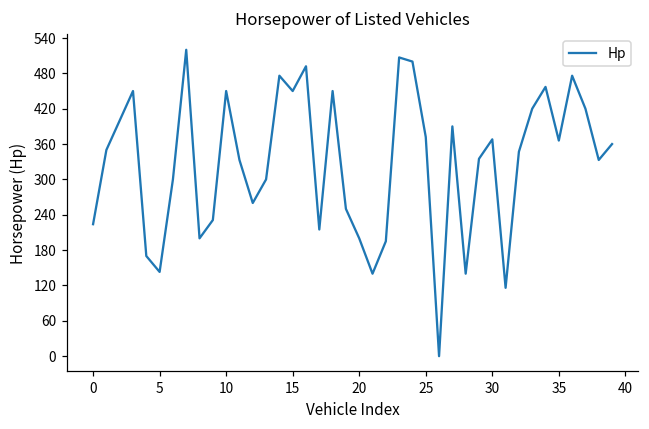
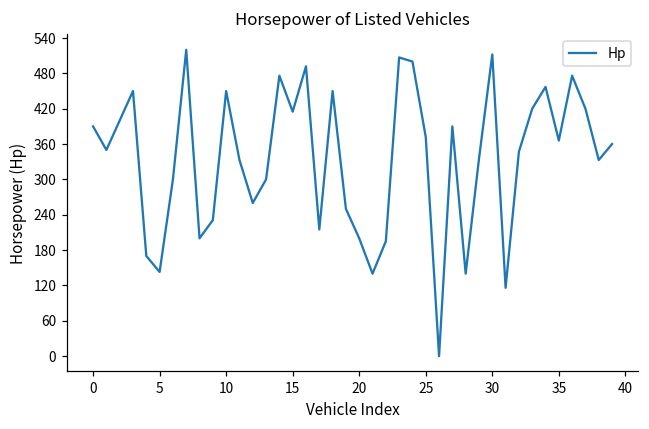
  {
-   "0": 220,
+   "0": 390,
    "5": 140,
    "10": 450,
-   "15": 450,
+   "15": 420,
    "20": 200,
    "25": 370,
-   "30": 370,
+   "30": 510,
    "35": 370
  }
